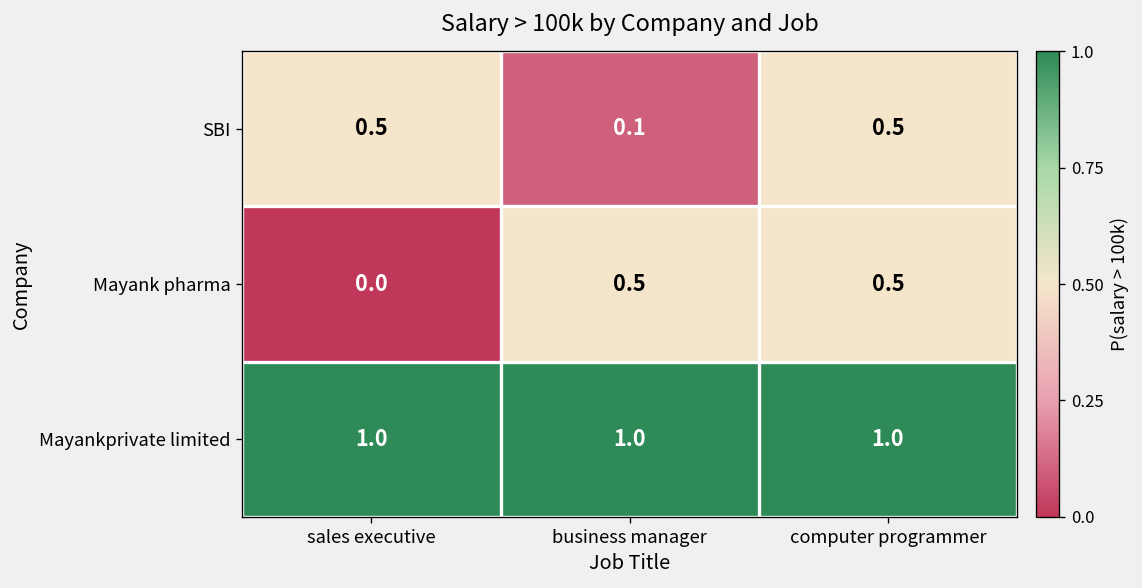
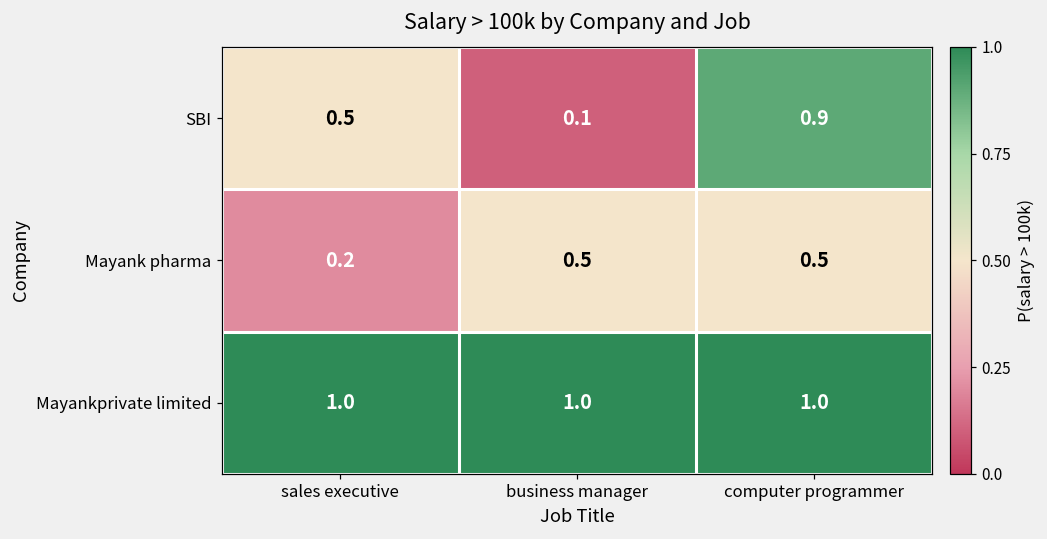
  {
    "SBI": {
      "sales executive": 0.5,
      "business manager": 0.1,
-     "computer programmer": 0.5
+     "computer programmer": 0.9
    },
    "Mayank pharma": {
-     "sales executive": 0.0,
+     "sales executive": 0.2,
      "business manager": 0.5,
      "computer programmer": 0.5
    },
    "Mayankprivate limited": {
      "sales executive": 1.0,
      "business manager": 1.0,
      "computer programmer": 1.0
    }
  }
